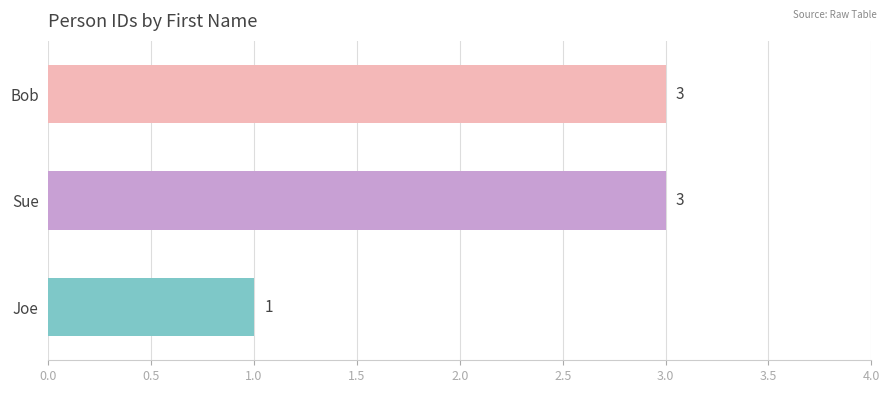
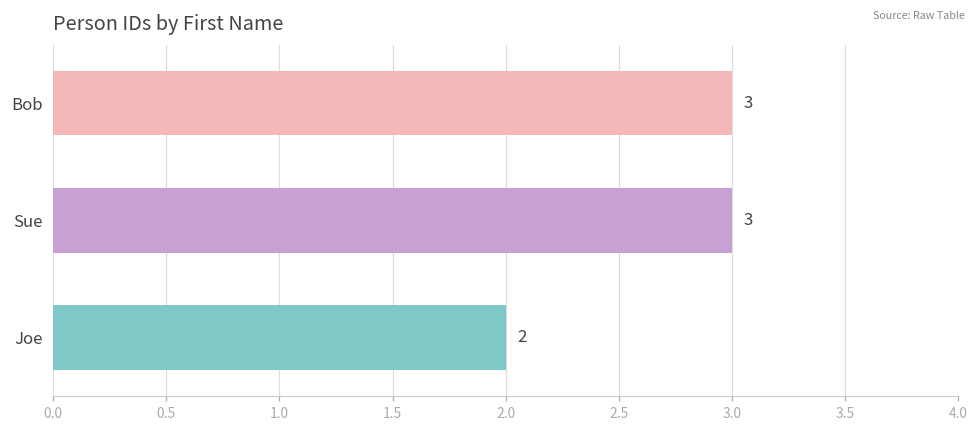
  {
    "Bob": 3,
    "Sue": 3,
-   "Joe": 1
+   "Joe": 2
  }
